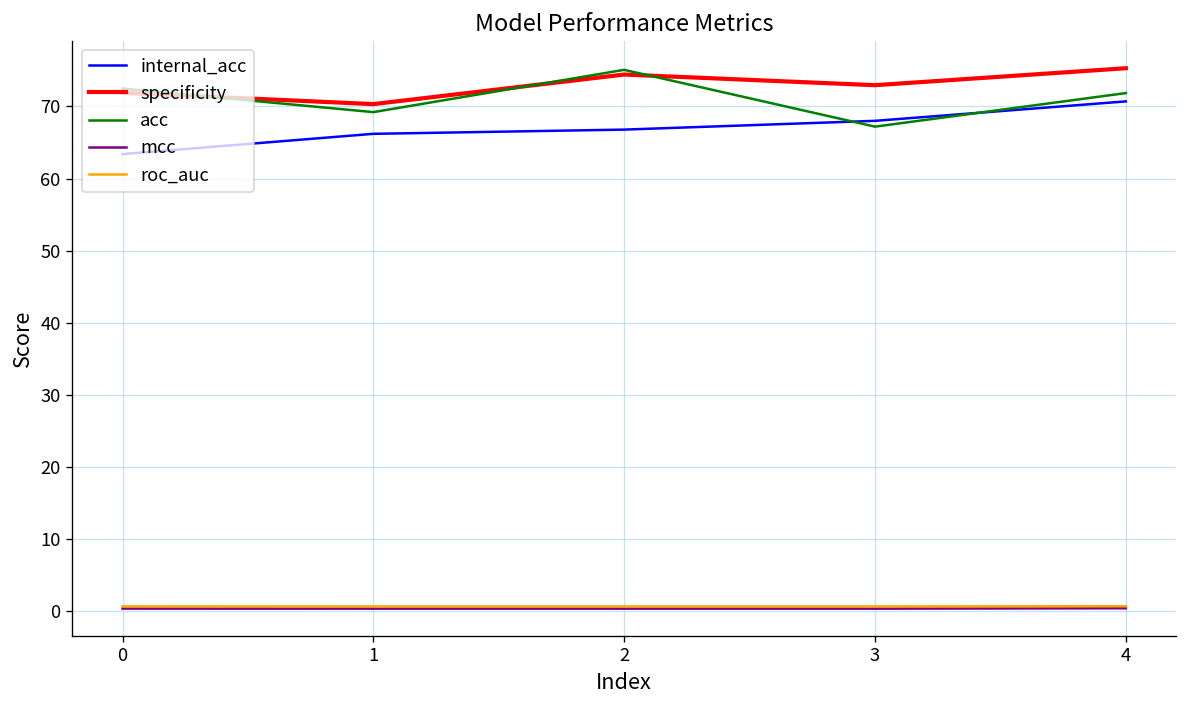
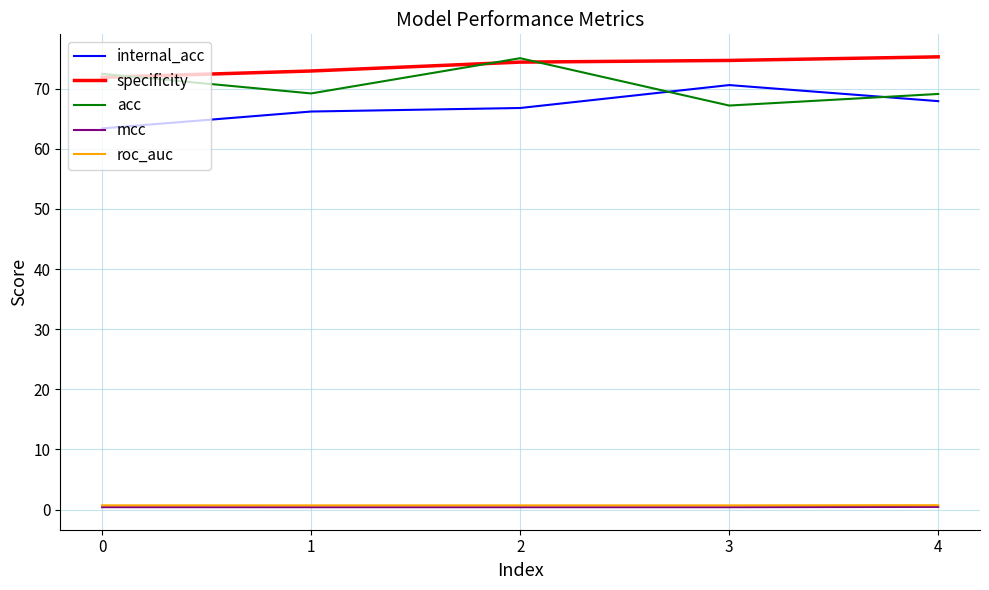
  {
    "internal_acc": {
      "1": 66,
      "2": 67,
-     "3": 68,
-     "4": 71
+     "3": 71,
+     "4": 68
    },
    "specificity": {
-     "1": 70,
+     "1": 73,
      "2": 74,
-     "3": 73,
+     "3": 75,
      "4": 75
    },
    "acc": {
      "1": 69,
      "2": 75,
      "3": 67,
-     "4": 72
+     "4": 69
    }
  }
